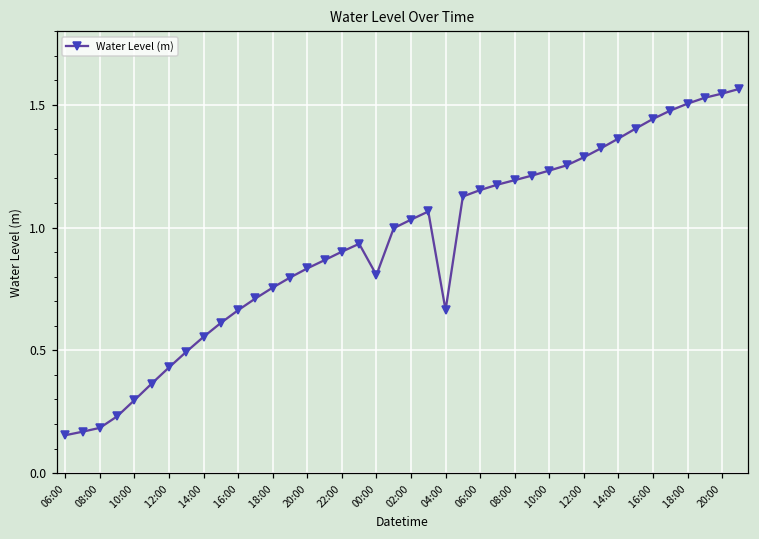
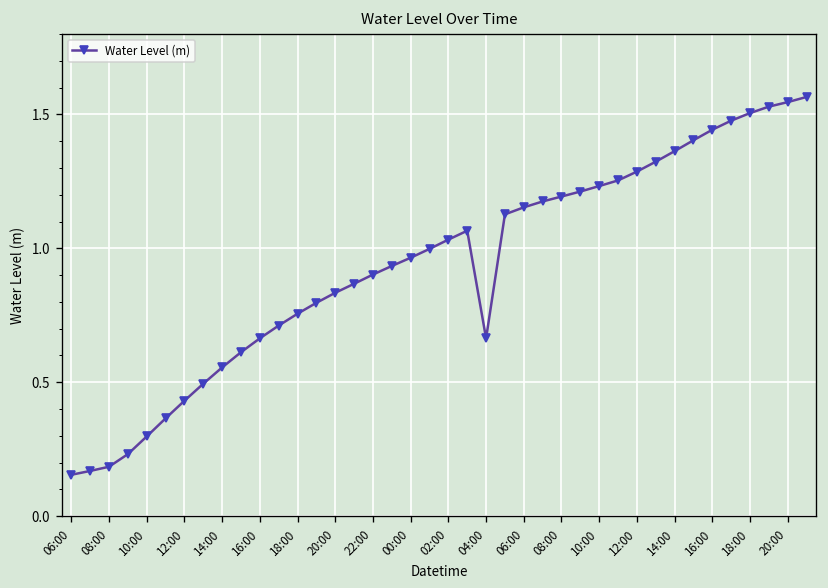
  {
    "22:00": 0.90,
-   "00:00": 0.81,
+   "00:00": 0.96,
    "02:00": 1.03,
    "04:00": 0.66
  }
